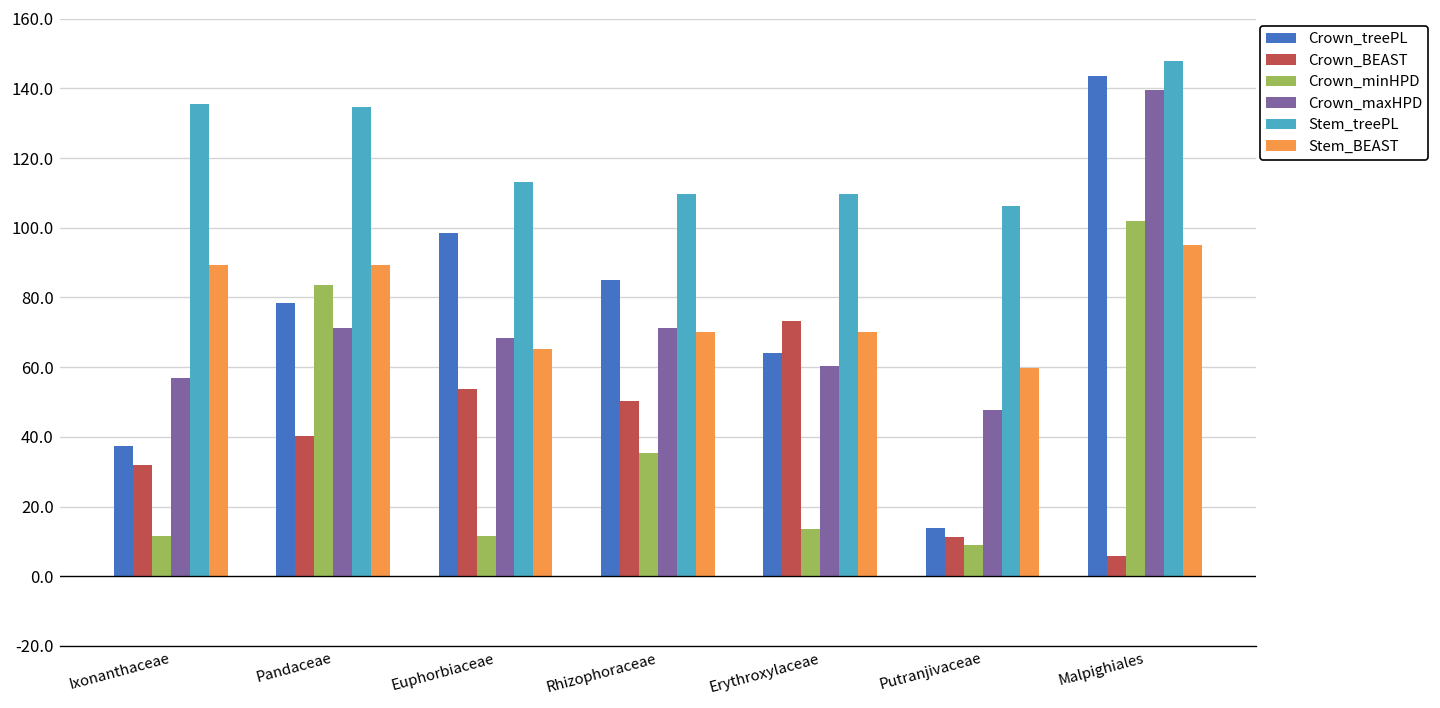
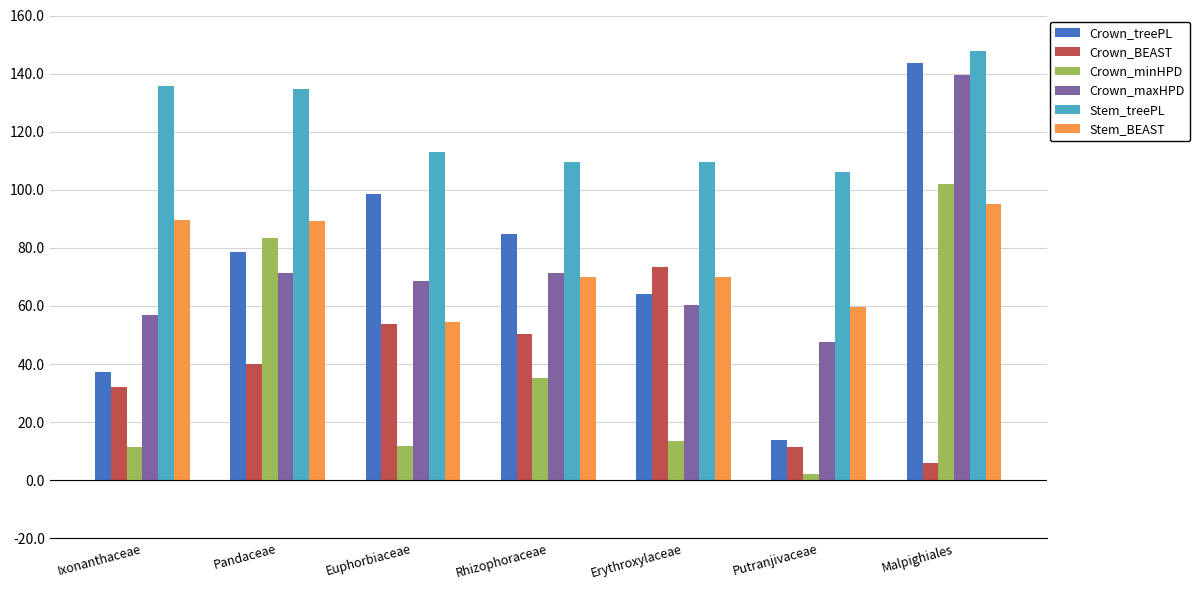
  {
    "Crown_BEAST": {
      "Ixonanthaceae": 32,
      "Pandaceae": 40,
      "Euphorbiaceae": 54,
      "Rhizophoraceae": 50,
      "Erythroxylaceae": 73,
      "Putranjivaceae": 11,
      "Malpighiales": 6
    },
    "Crown_minHPD": {
      "Ixonanthaceae": 11,
      "Pandaceae": 84,
      "Euphorbiaceae": 12,
      "Rhizophoraceae": 35,
      "Erythroxylaceae": 13,
-     "Putranjivaceae": 9,
+     "Putranjivaceae": 2,
      "Malpighiales": 102
    },
    "Crown_maxHPD": {
      "Ixonanthaceae": 57,
      "Pandaceae": 71,
      "Euphorbiaceae": 68,
      "Rhizophoraceae": 71,
      "Erythroxylaceae": 60,
      "Putranjivaceae": 48,
      "Malpighiales": 139
    },
    "Stem_BEAST": {
      "Ixonanthaceae": 89,
      "Pandaceae": 89,
-     "Euphorbiaceae": 65,
+     "Euphorbiaceae": 55,
      "Rhizophoraceae": 70,
      "Erythroxylaceae": 70,
      "Putranjivaceae": 60,
      "Malpighiales": 95
    }
  }
